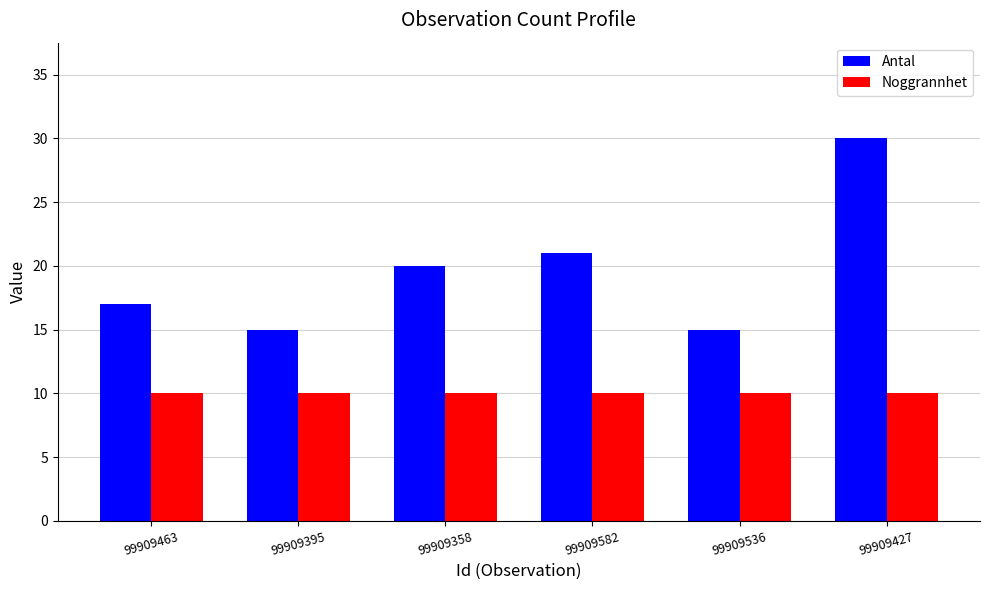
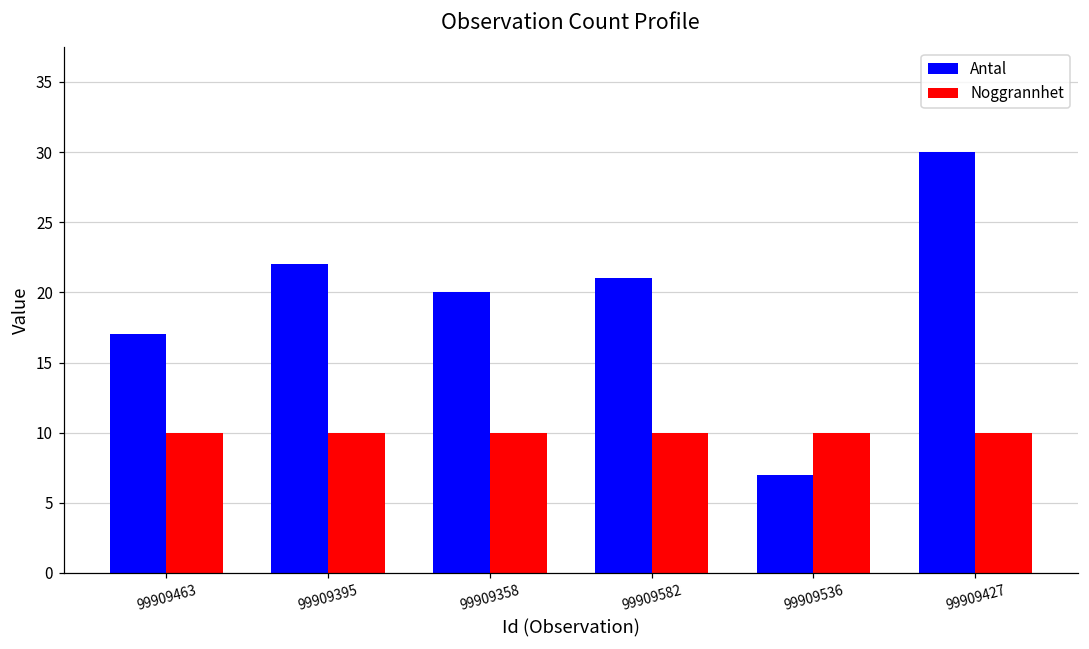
  {
    "Antal": {
      "99909463": 17,
-     "99909395": 15,
+     "99909395": 22,
      "99909358": 20,
      "99909582": 21,
-     "99909536": 15,
+     "99909536": 7,
      "99909427": 30
    },
    "Noggrannhet": {
      "99909463": 10,
      "99909395": 10,
      "99909358": 10,
      "99909582": 10,
      "99909536": 10,
      "99909427": 10
    }
  }
